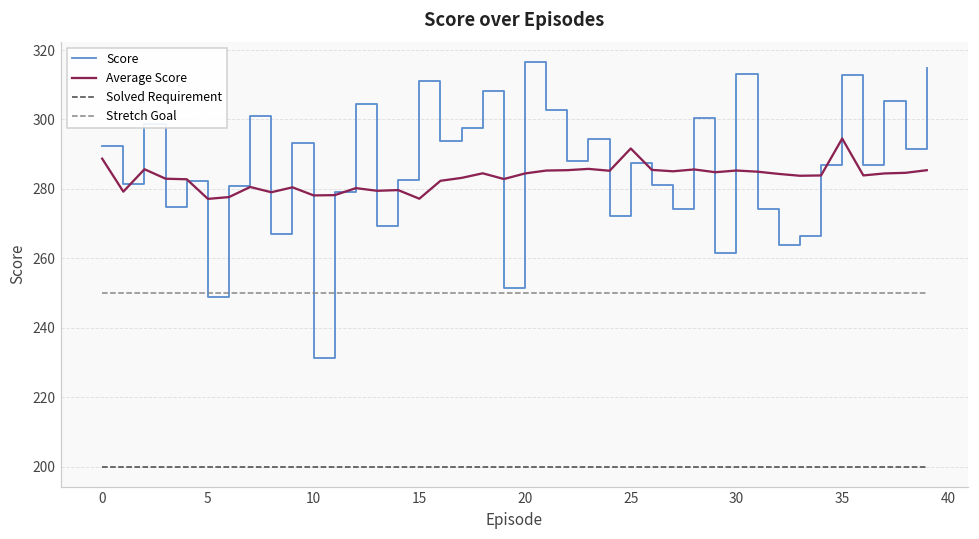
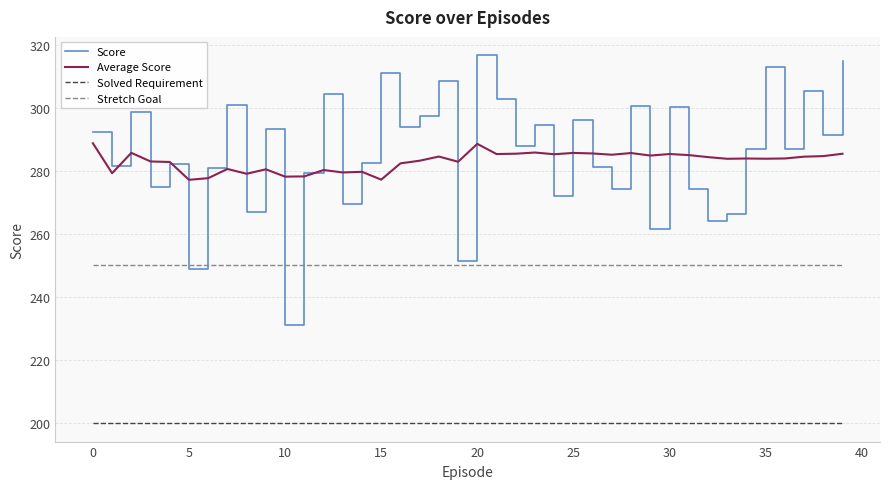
  {
    "Score": {
      "0": 292,
      "5": 249,
      "10": 231,
      "15": 311,
      "20": 317,
-     "25": 288,
-     "30": 313,
+     "25": 296,
+     "30": 300,
      "35": 313
    },
    "Average Score": {
      "0": 289,
      "5": 277,
      "10": 278,
      "15": 277,
-     "20": 284,
-     "25": 292,
+     "20": 289,
+     "25": 286,
      "30": 285,
-     "35": 295
+     "35": 284
    },
    "Solved Requirement": {
      "0": 200,
      "5": 200,
      "10": 200,
      "15": 200,
      "20": 200,
      "25": 200,
      "30": 200,
      "35": 200
    },
    "Stretch Goal": {
      "0": 250,
      "5": 250,
      "10": 250,
      "15": 250,
      "20": 250,
      "25": 250,
      "30": 250,
      "35": 250
    }
  }
